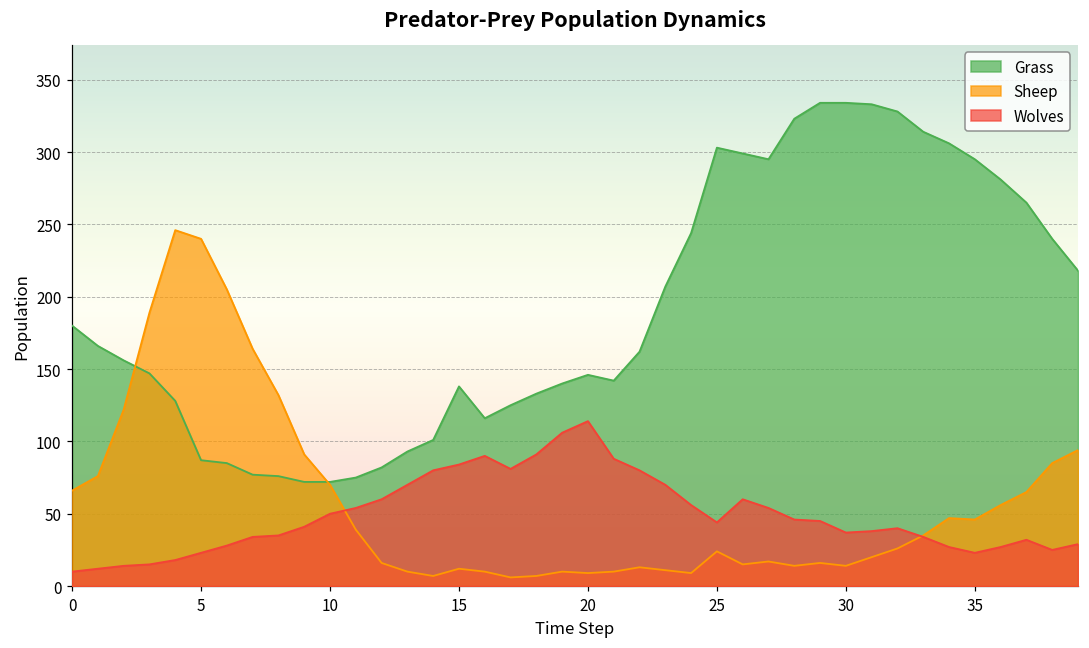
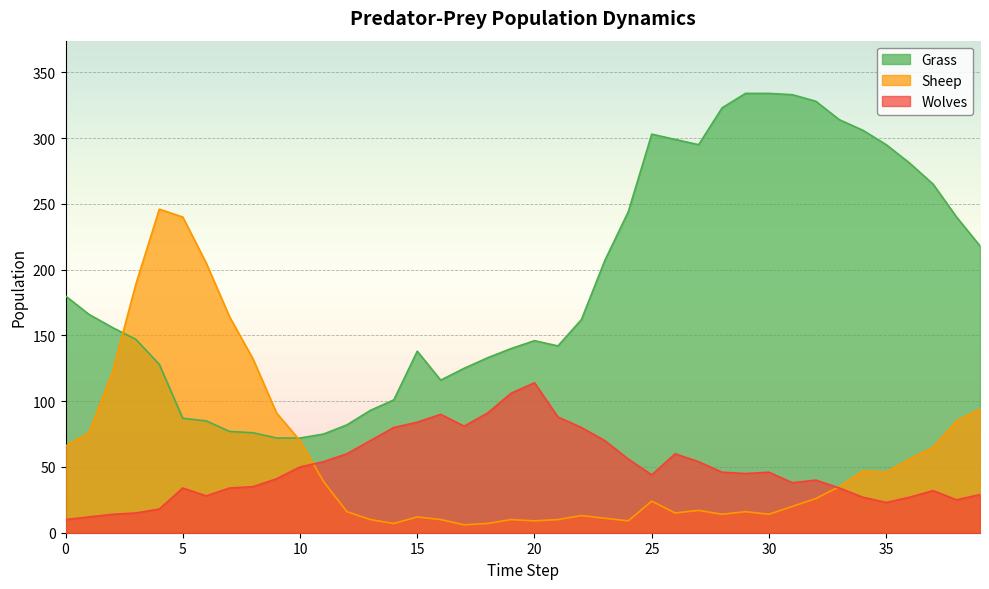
  {
    "Grass": {
      "0": 180,
      "5": 87,
      "10": 72,
      "15": 138,
      "20": 146,
      "25": 303,
      "30": 334,
      "35": 295
    },
    "Sheep": {
      "0": 66,
      "5": 240,
      "10": 70,
      "15": 12,
      "20": 9,
      "25": 24,
      "30": 14,
      "35": 46
    },
    "Wolves": {
      "0": 10,
-     "5": 23,
+     "5": 34,
      "10": 50,
      "15": 84,
      "20": 114,
      "25": 44,
-     "30": 37,
+     "30": 46,
      "35": 23
    }
  }
